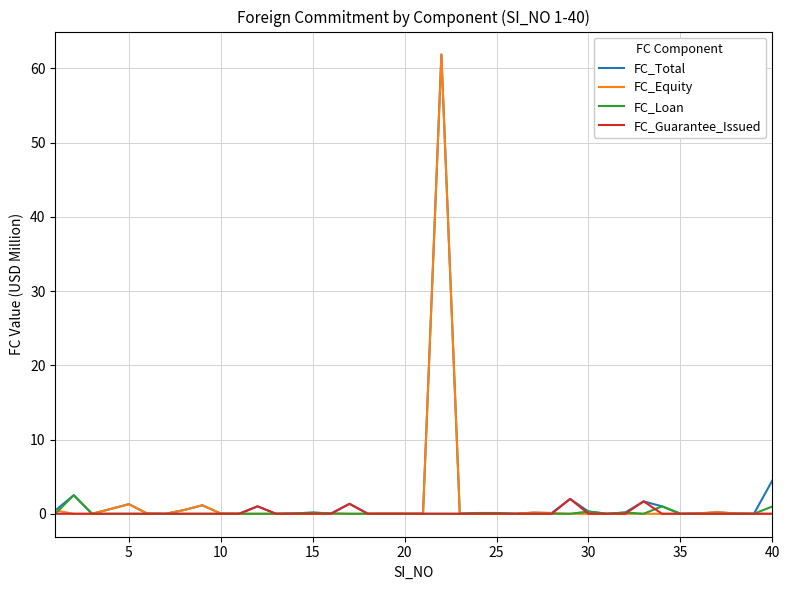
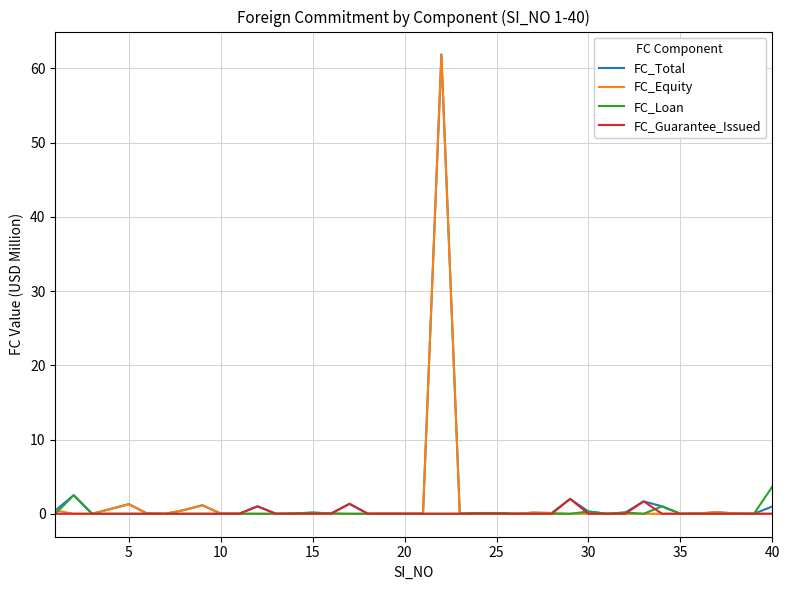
  {
    "FC_Total": {
-     "40": 4
+     "40": 1
    },
    "FC_Loan": {
-     "40": 1
+     "40": 4
    }
  }
